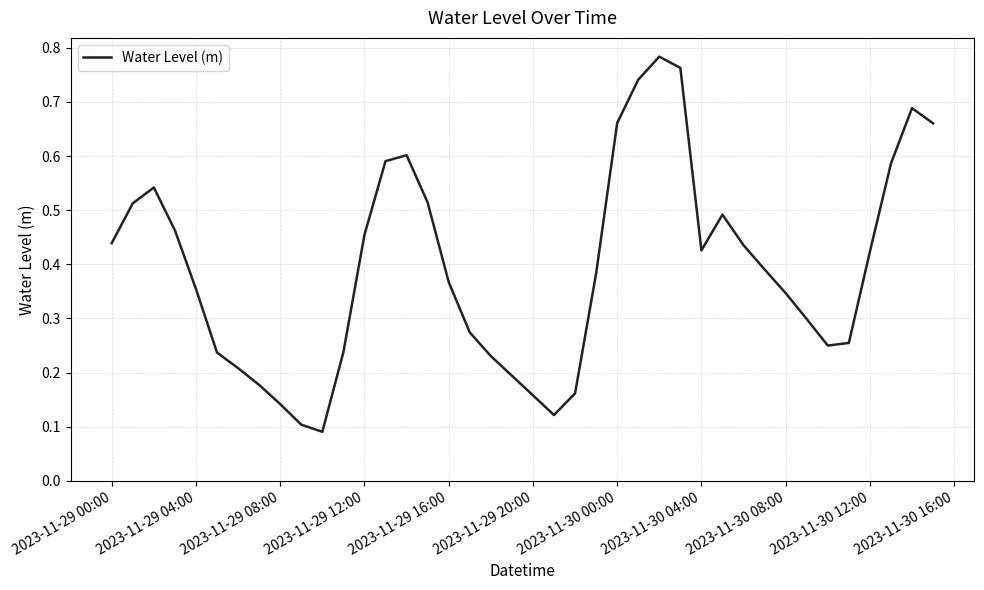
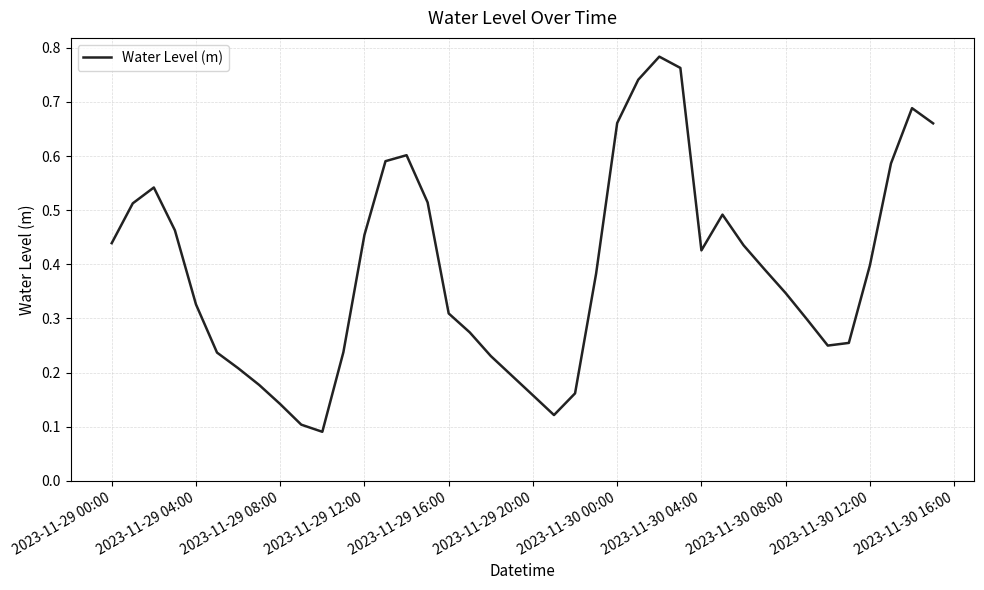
  {
    "2023-11-29 00:00": 0.44,
-   "2023-11-29 04:00": 0.35,
+   "2023-11-29 04:00": 0.33,
    "2023-11-29 08:00": 0.14,
    "2023-11-29 12:00": 0.45,
-   "2023-11-29 16:00": 0.37,
+   "2023-11-29 16:00": 0.31,
    "2023-11-29 20:00": 0.16,
    "2023-11-30 00:00": 0.66,
    "2023-11-30 04:00": 0.43,
    "2023-11-30 08:00": 0.35,
-   "2023-11-30 12:00": 0.42
+   "2023-11-30 12:00": 0.40
  }
